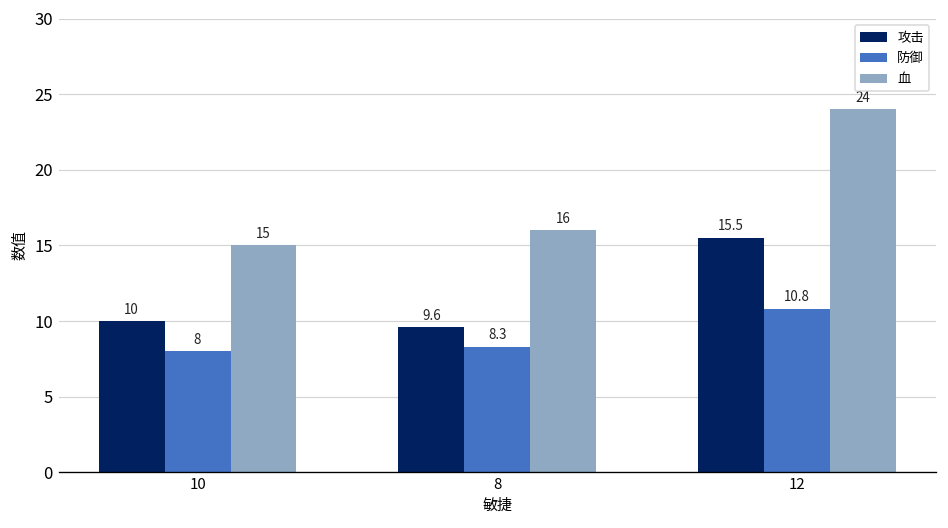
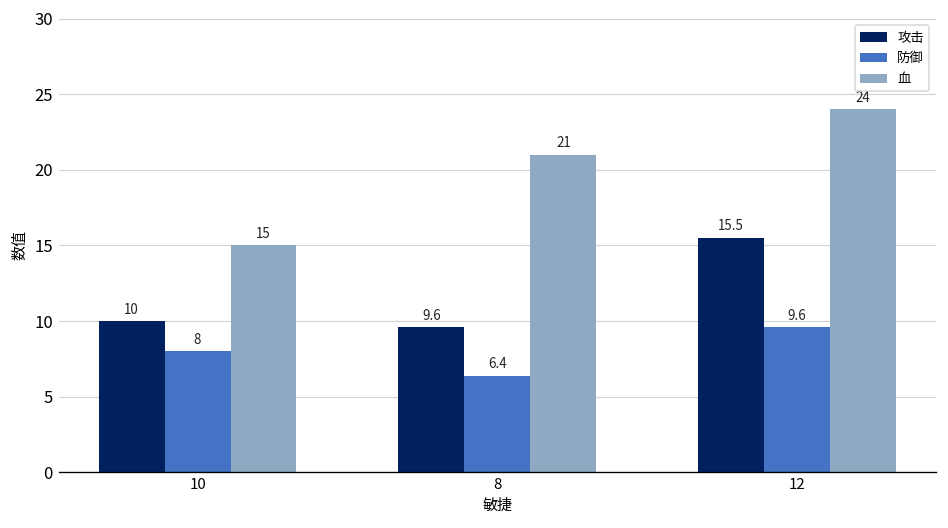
  {
    "攻击": {
      "10": 10,
      "8": 9.6,
      "12": 15.5
    },
    "防御": {
      "10": 8,
-     "8": 8.3,
-     "12": 10.8
+     "8": 6.4,
+     "12": 9.6
    },
    "血": {
      "10": 15,
-     "8": 16,
+     "8": 21,
      "12": 24
    }
  }
